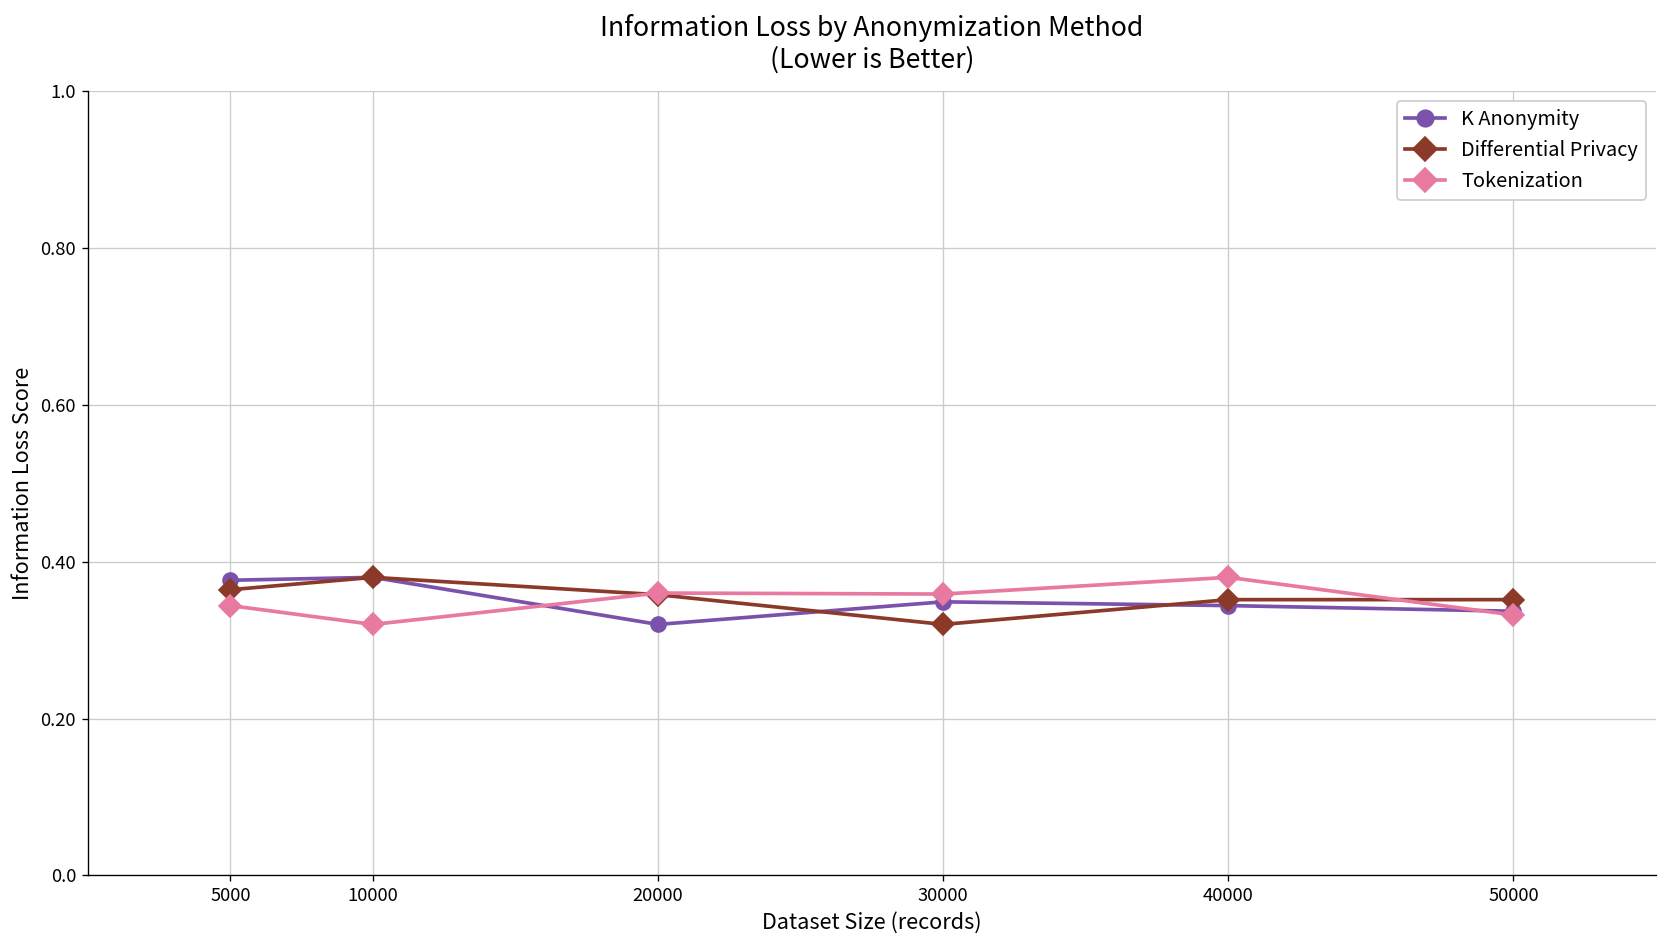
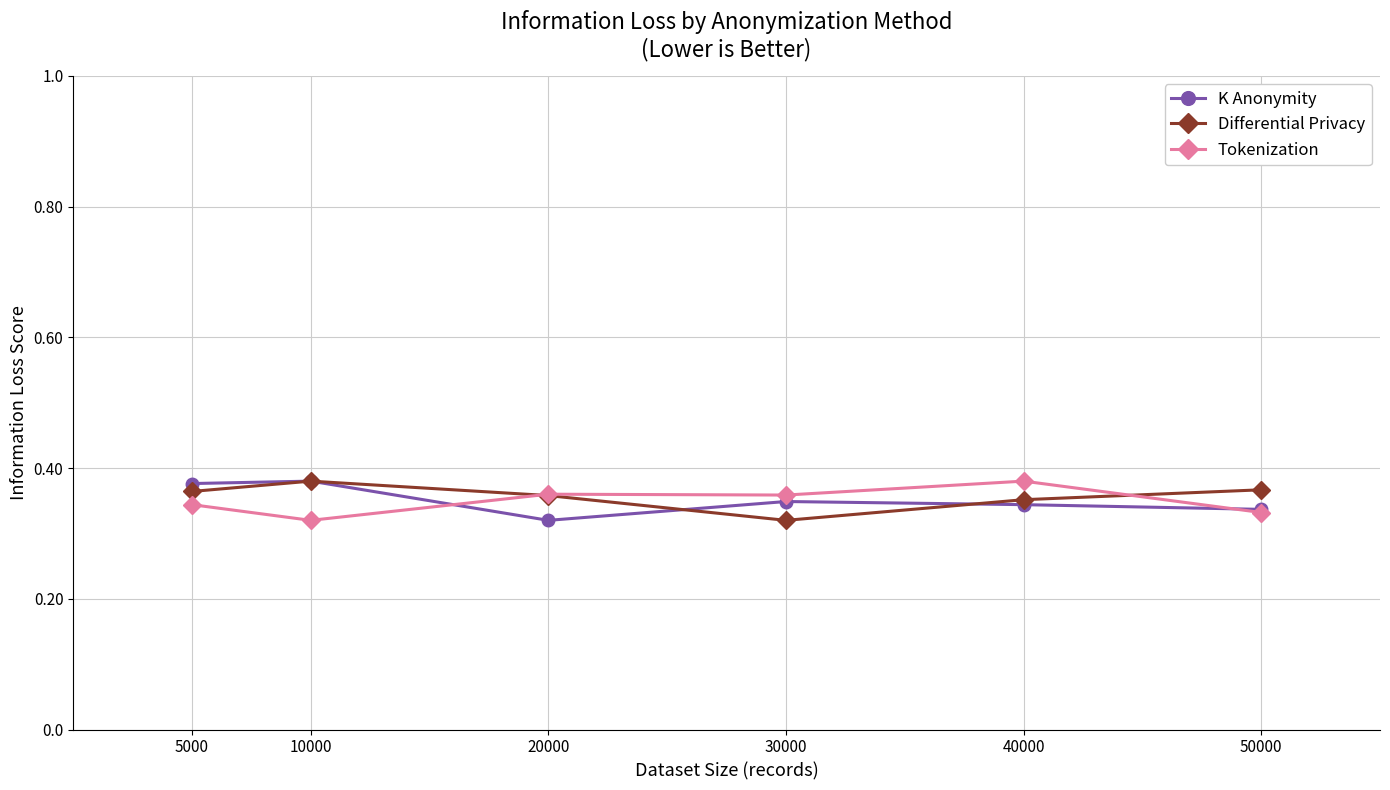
  {
    "K Anonymity": {
      "5000": 0.38,
      "20000": 0.32,
      "30000": 0.35,
      "40000": 0.34,
      "50000": 0.34
    },
    "Differential Privacy": {
      "5000": 0.36,
      "30000": 0.32,
      "40000": 0.35,
-     "50000": 0.35
+     "50000": 0.37
    },
    "Tokenization": {
      "5000": 0.34,
      "10000": 0.32,
      "30000": 0.36,
      "40000": 0.38,
      "50000": 0.33
    }
  }
